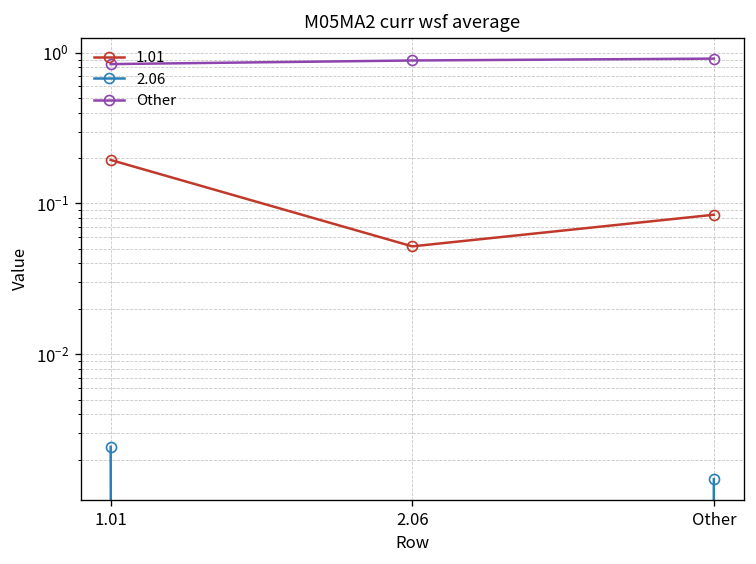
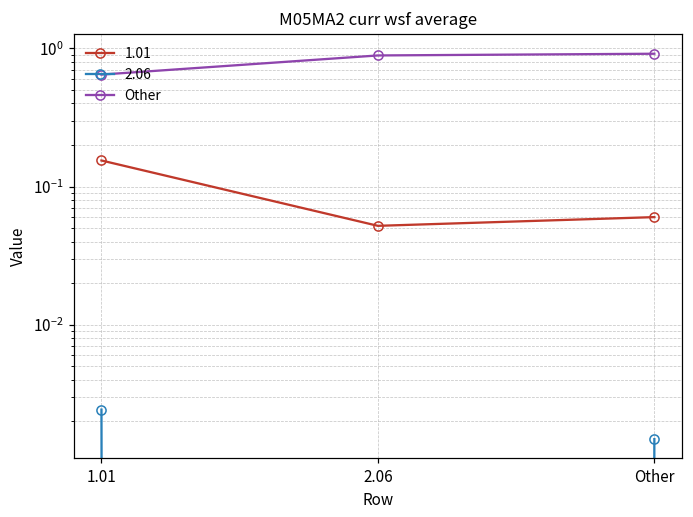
  {
    "1.01": {
-     "1.01": 0.19,
+     "1.01": 0.15,
      "2.06": 0.05,
-     "Other": 0.08
+     "Other": 0.06
    },
    "2.06": {
      "1.01": 0.0024,
      "Other": 0.0015
    },
    "Other": {
-     "1.01": 0.8,
+     "1.01": 0.6,
      "2.06": 0.9,
      "Other": 0.9
    }
  }
